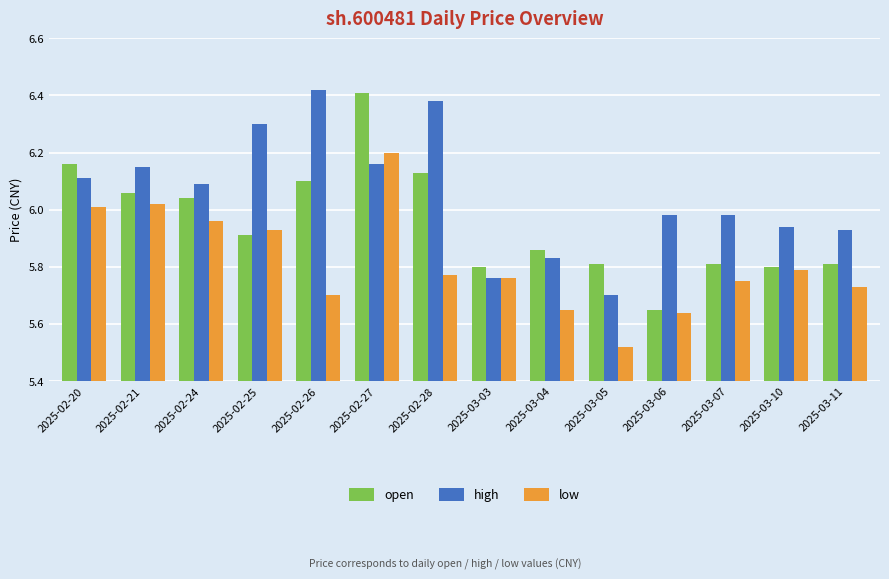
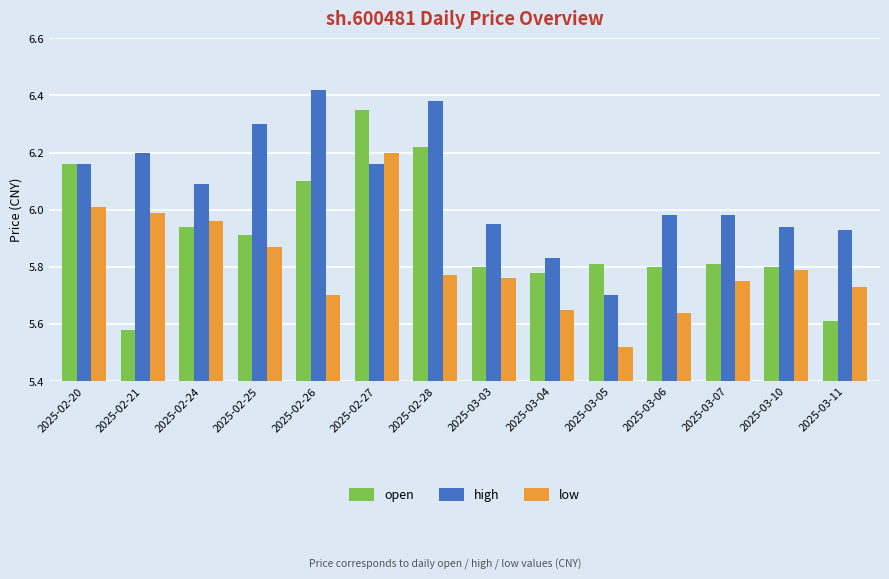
  {
    "open": {
      "2025-02-20": 6.16,
-     "2025-02-21": 6.06,
-     "2025-02-24": 6.04,
+     "2025-02-21": 5.58,
+     "2025-02-24": 5.94,
      "2025-02-25": 5.91,
      "2025-02-26": 6.10,
-     "2025-02-27": 6.41,
-     "2025-02-28": 6.13,
+     "2025-02-27": 6.35,
+     "2025-02-28": 6.22,
      "2025-03-03": 5.80,
-     "2025-03-04": 5.86,
+     "2025-03-04": 5.78,
      "2025-03-05": 5.81,
-     "2025-03-06": 5.65,
+     "2025-03-06": 5.80,
      "2025-03-07": 5.81,
      "2025-03-10": 5.80,
-     "2025-03-11": 5.81
+     "2025-03-11": 5.61
    },
    "high": {
-     "2025-02-20": 6.11,
-     "2025-02-21": 6.15,
+     "2025-02-20": 6.16,
+     "2025-02-21": 6.20,
      "2025-02-24": 6.09,
      "2025-02-25": 6.30,
      "2025-02-26": 6.42,
      "2025-02-27": 6.16,
      "2025-02-28": 6.38,
-     "2025-03-03": 5.76,
+     "2025-03-03": 5.95,
      "2025-03-04": 5.83,
      "2025-03-05": 5.70,
      "2025-03-06": 5.98,
      "2025-03-07": 5.98,
      "2025-03-10": 5.94,
      "2025-03-11": 5.93
    },
    "low": {
      "2025-02-20": 6.01,
-     "2025-02-21": 6.02,
+     "2025-02-21": 5.99,
      "2025-02-24": 5.96,
-     "2025-02-25": 5.93,
+     "2025-02-25": 5.87,
      "2025-02-26": 5.70,
      "2025-02-27": 6.20,
      "2025-02-28": 5.77,
      "2025-03-03": 5.76,
      "2025-03-04": 5.65,
      "2025-03-05": 5.52,
      "2025-03-06": 5.64,
      "2025-03-07": 5.75,
      "2025-03-10": 5.79,
      "2025-03-11": 5.73
    }
  }
